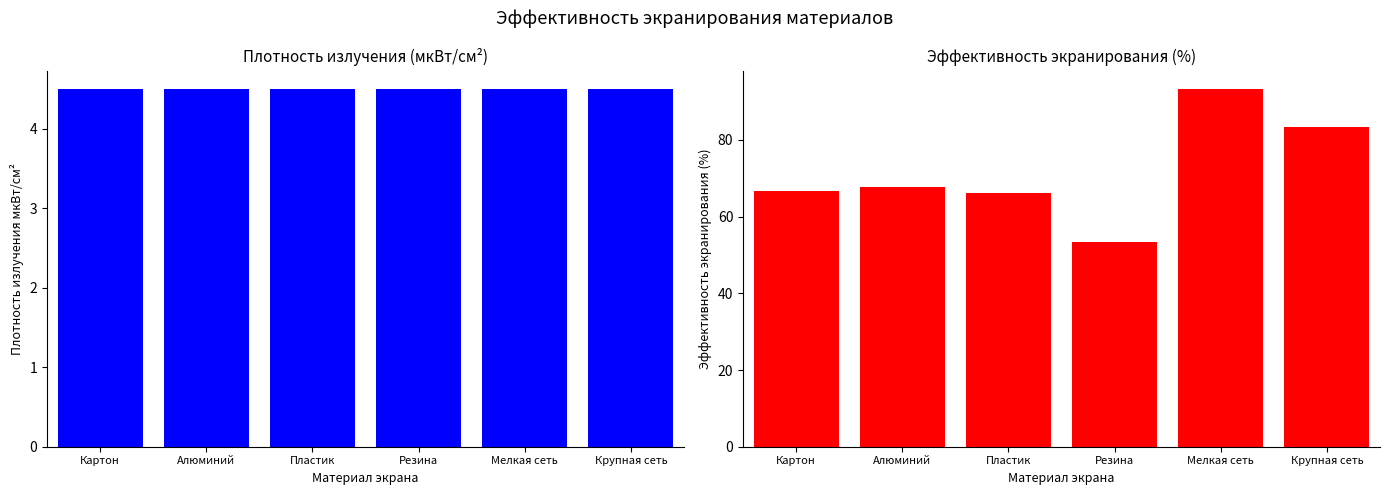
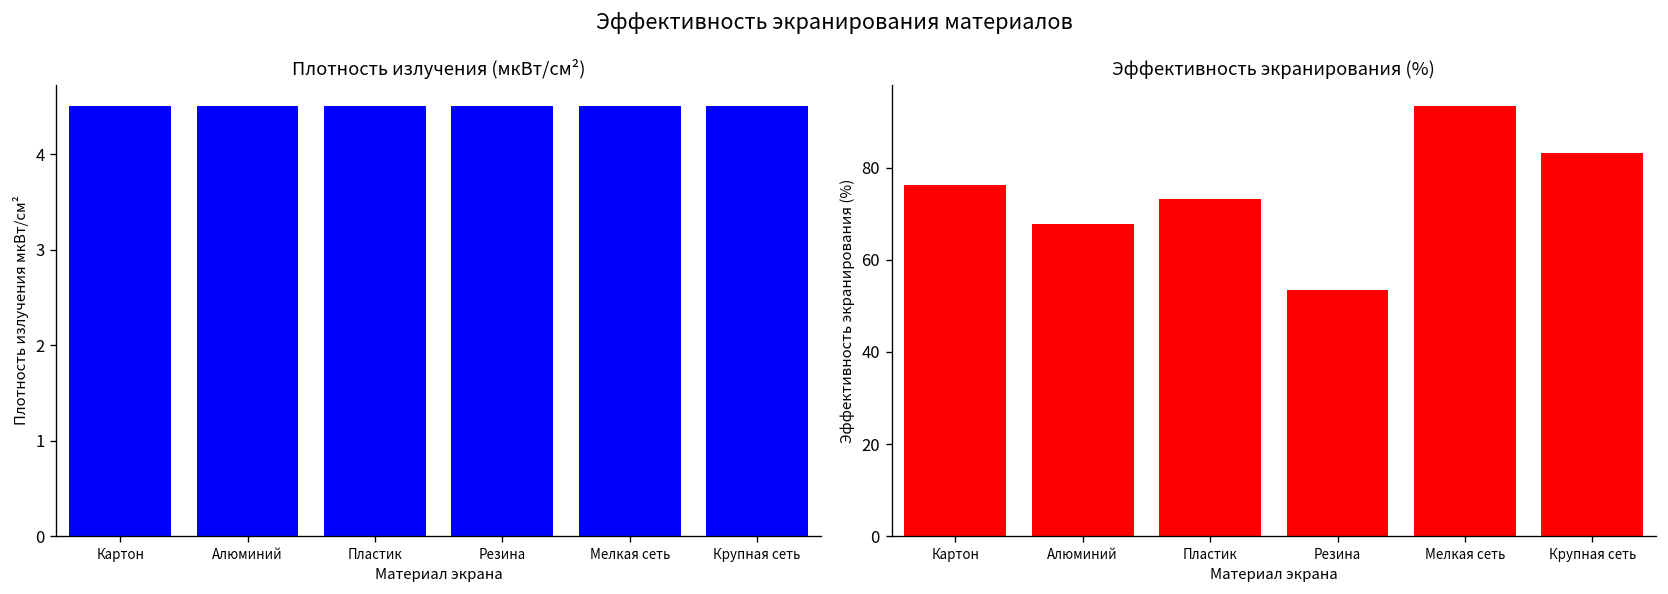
  {
    "Плотность излучения (мкВт/см²)": {
      "Картон": 4.5,
      "Алюминий": 4.5,
      "Пластик": 4.5,
      "Резина": 4.5,
      "Мелкая сеть": 4.5,
      "Крупная сеть": 4.5
    },
    "Эффективность экранирования (%)": {
-     "Картон": 67,
+     "Картон": 76,
      "Алюминий": 68,
-     "Пластик": 66,
+     "Пластик": 73,
      "Резина": 54,
      "Мелкая сеть": 93,
      "Крупная сеть": 83
    }
  }
